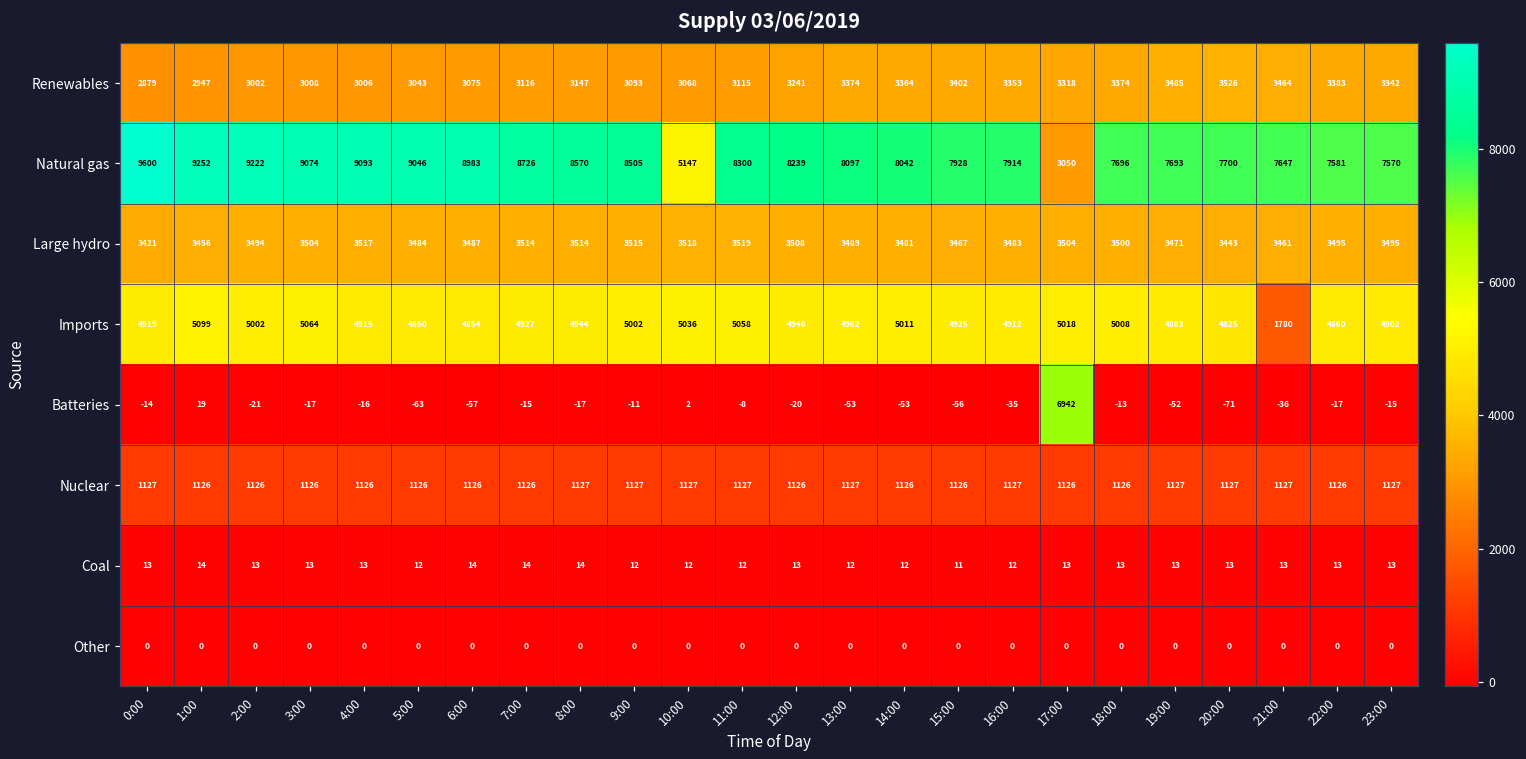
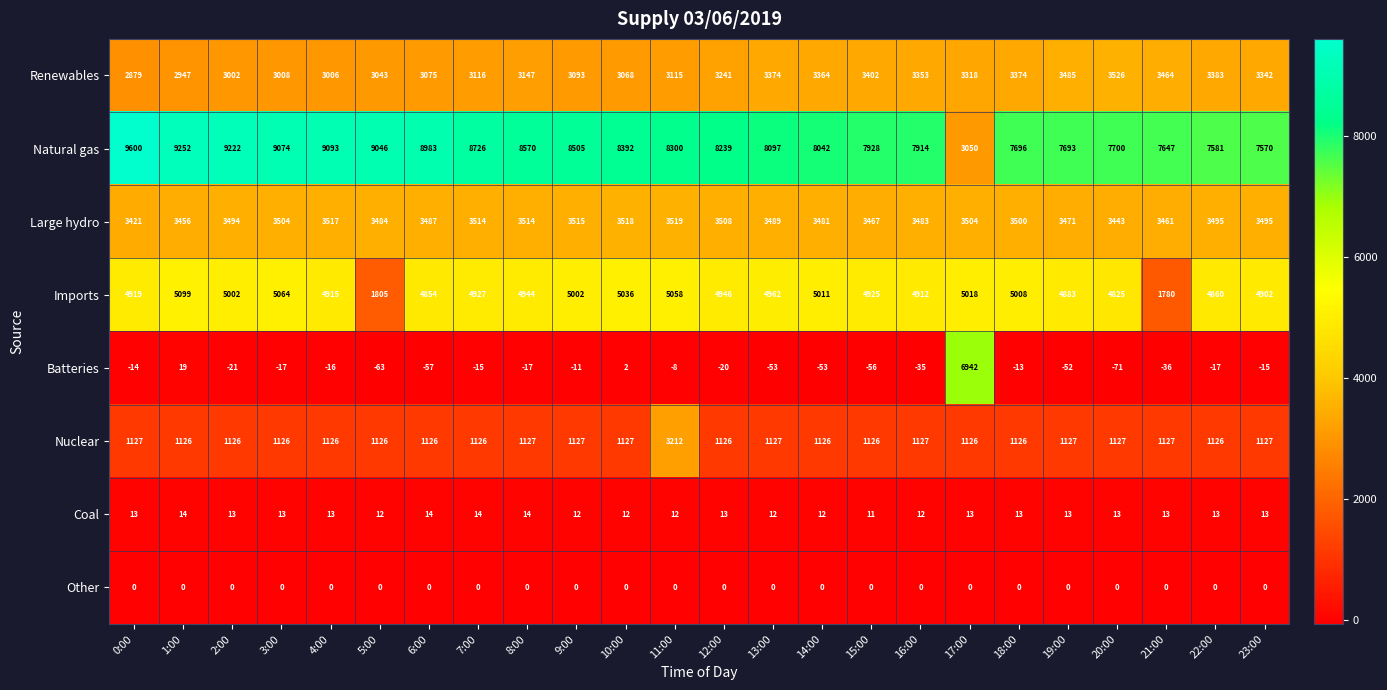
  {
    "Renewables": {
      "0:00": 2879,
      "1:00": 2947,
      "2:00": 3002,
      "3:00": 3008,
      "4:00": 3006,
      "5:00": 3043,
      "6:00": 3075,
      "7:00": 3116,
      "8:00": 3147,
      "9:00": 3093,
      "10:00": 3068,
      "11:00": 3115,
      "12:00": 3241,
      "13:00": 3374,
      "14:00": 3364,
      "15:00": 3402,
      "16:00": 3353,
      "17:00": 3318,
      "18:00": 3374,
      "19:00": 3485,
      "20:00": 3526,
      "21:00": 3464,
      "22:00": 3383,
      "23:00": 3342
    },
    "Natural gas": {
      "0:00": 9600,
      "1:00": 9252,
      "2:00": 9222,
      "3:00": 9074,
      "4:00": 9093,
      "5:00": 9046,
      "6:00": 8983,
      "7:00": 8726,
      "8:00": 8570,
      "9:00": 8505,
-     "10:00": 5147,
+     "10:00": 8392,
      "11:00": 8300,
      "12:00": 8239,
      "13:00": 8097,
      "14:00": 8042,
      "15:00": 7928,
      "16:00": 7914,
      "17:00": 3050,
      "18:00": 7696,
      "19:00": 7693,
      "20:00": 7700,
      "21:00": 7647,
      "22:00": 7581,
      "23:00": 7570
    },
    "Large hydro": {
      "0:00": 3421,
      "1:00": 3456,
      "2:00": 3494,
      "3:00": 3504,
      "4:00": 3517,
      "5:00": 3484,
      "6:00": 3487,
      "7:00": 3514,
      "8:00": 3514,
      "9:00": 3515,
      "10:00": 3518,
      "11:00": 3519,
      "12:00": 3508,
      "13:00": 3489,
      "14:00": 3481,
      "15:00": 3467,
      "16:00": 3483,
      "17:00": 3504,
      "18:00": 3500,
      "19:00": 3471,
      "20:00": 3443,
      "21:00": 3461,
      "22:00": 3495,
      "23:00": 3495
    },
    "Imports": {
      "0:00": 4919,
      "1:00": 5099,
      "2:00": 5002,
      "3:00": 5064,
      "4:00": 4915,
-     "5:00": 4850,
+     "5:00": 1805,
      "6:00": 4854,
      "7:00": 4927,
      "8:00": 4944,
      "9:00": 5002,
      "10:00": 5036,
      "11:00": 5058,
      "12:00": 4946,
      "13:00": 4962,
      "14:00": 5011,
      "15:00": 4925,
      "16:00": 4912,
      "17:00": 5018,
      "18:00": 5008,
      "19:00": 4883,
      "20:00": 4825,
      "21:00": 1780,
      "22:00": 4860,
      "23:00": 4902
    },
    "Batteries": {
      "0:00": -14,
      "1:00": 19,
      "2:00": -21,
      "3:00": -17,
      "4:00": -16,
      "5:00": -63,
      "6:00": -57,
      "7:00": -15,
      "8:00": -17,
      "9:00": -11,
      "10:00": 2,
      "11:00": -8,
      "12:00": -20,
      "13:00": -53,
      "14:00": -53,
      "15:00": -56,
      "16:00": -35,
      "17:00": 6942,
      "18:00": -13,
      "19:00": -52,
      "20:00": -71,
      "21:00": -36,
      "22:00": -17,
      "23:00": -15
    },
    "Nuclear": {
      "0:00": 1127,
      "1:00": 1126,
      "2:00": 1126,
      "3:00": 1126,
      "4:00": 1126,
      "5:00": 1126,
      "6:00": 1126,
      "7:00": 1126,
      "8:00": 1127,
      "9:00": 1127,
      "10:00": 1127,
-     "11:00": 1127,
+     "11:00": 3212,
      "12:00": 1126,
      "13:00": 1127,
      "14:00": 1126,
      "15:00": 1126,
      "16:00": 1127,
      "17:00": 1126,
      "18:00": 1126,
      "19:00": 1127,
      "20:00": 1127,
      "21:00": 1127,
      "22:00": 1126,
      "23:00": 1127
    },
    "Coal": {
      "0:00": 13,
      "1:00": 14,
      "2:00": 13,
      "3:00": 13,
      "4:00": 13,
      "5:00": 12,
      "6:00": 14,
      "7:00": 14,
      "8:00": 14,
      "9:00": 12,
      "10:00": 12,
      "11:00": 12,
      "12:00": 13,
      "13:00": 12,
      "14:00": 12,
      "15:00": 11,
      "16:00": 12,
      "17:00": 13,
      "18:00": 13,
      "19:00": 13,
      "20:00": 13,
      "21:00": 13,
      "22:00": 13,
      "23:00": 13
    },
    "Other": {
      "0:00": 0,
      "1:00": 0,
      "2:00": 0,
      "3:00": 0,
      "4:00": 0,
      "5:00": 0,
      "6:00": 0,
      "7:00": 0,
      "8:00": 0,
      "9:00": 0,
      "10:00": 0,
      "11:00": 0,
      "12:00": 0,
      "13:00": 0,
      "14:00": 0,
      "15:00": 0,
      "16:00": 0,
      "17:00": 0,
      "18:00": 0,
      "19:00": 0,
      "20:00": 0,
      "21:00": 0,
      "22:00": 0,
      "23:00": 0
    }
  }
